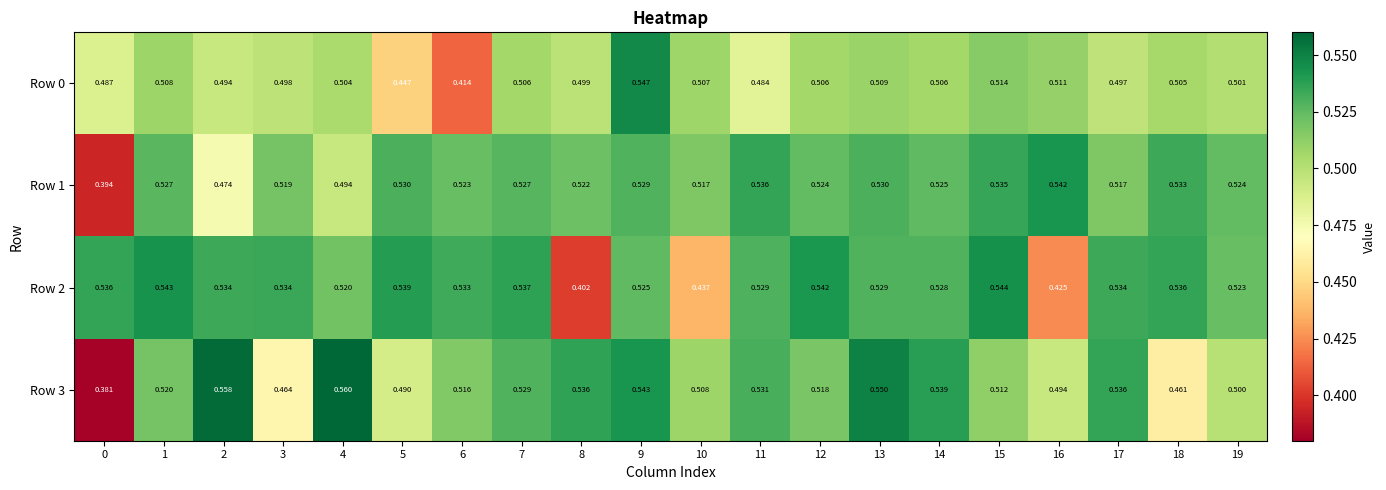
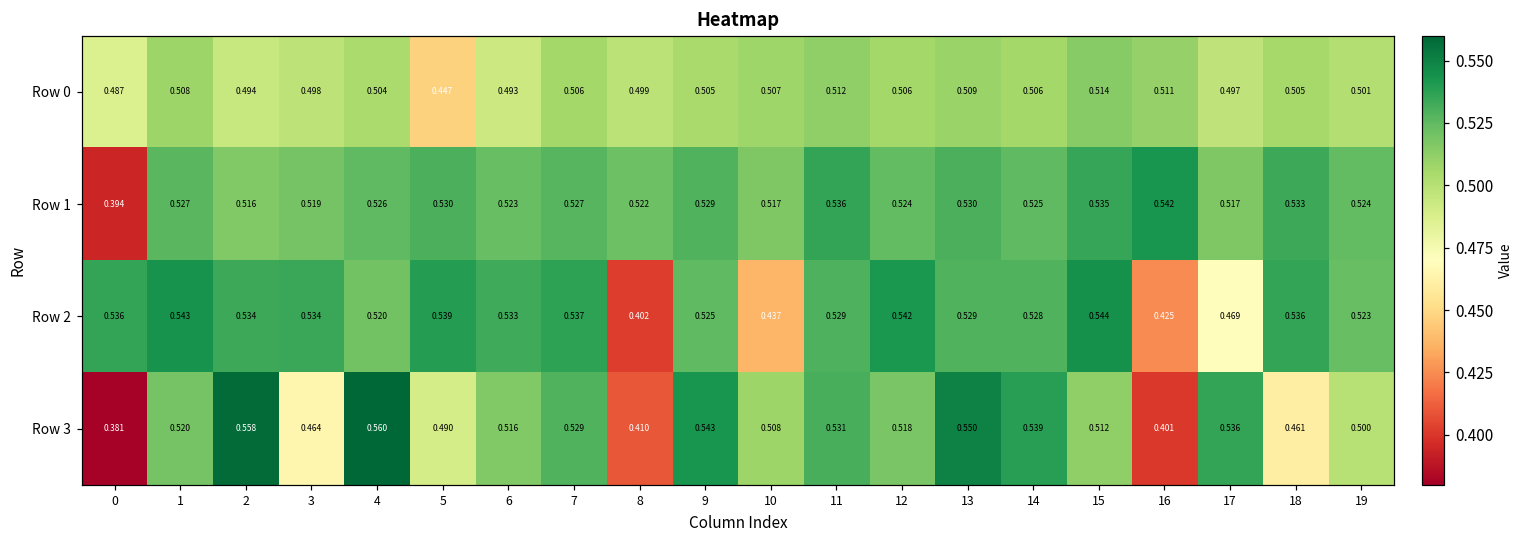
  {
    "Row 0": {
      "0": 0.487,
      "1": 0.508,
      "2": 0.494,
      "3": 0.498,
      "4": 0.504,
      "5": 0.447,
-     "6": 0.414,
+     "6": 0.493,
      "7": 0.506,
      "8": 0.499,
-     "9": 0.547,
+     "9": 0.505,
      "10": 0.507,
-     "11": 0.484,
+     "11": 0.512,
      "12": 0.506,
      "13": 0.509,
      "14": 0.506,
      "15": 0.514,
      "16": 0.511,
      "17": 0.497,
      "18": 0.505,
      "19": 0.501
    },
    "Row 1": {
      "0": 0.394,
      "1": 0.527,
-     "2": 0.474,
+     "2": 0.516,
      "3": 0.519,
-     "4": 0.494,
+     "4": 0.526,
      "5": 0.530,
      "6": 0.523,
      "7": 0.527,
      "8": 0.522,
      "9": 0.529,
      "10": 0.517,
      "11": 0.536,
      "12": 0.524,
      "13": 0.530,
      "14": 0.525,
      "15": 0.535,
      "16": 0.542,
      "17": 0.517,
      "18": 0.533,
      "19": 0.524
    },
    "Row 2": {
      "0": 0.536,
      "1": 0.543,
      "2": 0.534,
      "3": 0.534,
      "4": 0.520,
      "5": 0.539,
      "6": 0.533,
      "7": 0.537,
      "8": 0.402,
      "9": 0.525,
      "10": 0.437,
      "11": 0.529,
      "12": 0.542,
      "13": 0.529,
      "14": 0.528,
      "15": 0.544,
      "16": 0.425,
-     "17": 0.534,
+     "17": 0.469,
      "18": 0.536,
      "19": 0.523
    },
    "Row 3": {
      "0": 0.381,
      "1": 0.520,
      "2": 0.558,
      "3": 0.464,
      "4": 0.560,
      "5": 0.490,
      "6": 0.516,
      "7": 0.529,
-     "8": 0.536,
+     "8": 0.410,
      "9": 0.543,
      "10": 0.508,
      "11": 0.531,
      "12": 0.518,
      "13": 0.550,
      "14": 0.539,
      "15": 0.512,
-     "16": 0.494,
+     "16": 0.401,
      "17": 0.536,
      "18": 0.461,
      "19": 0.500
    }
  }
